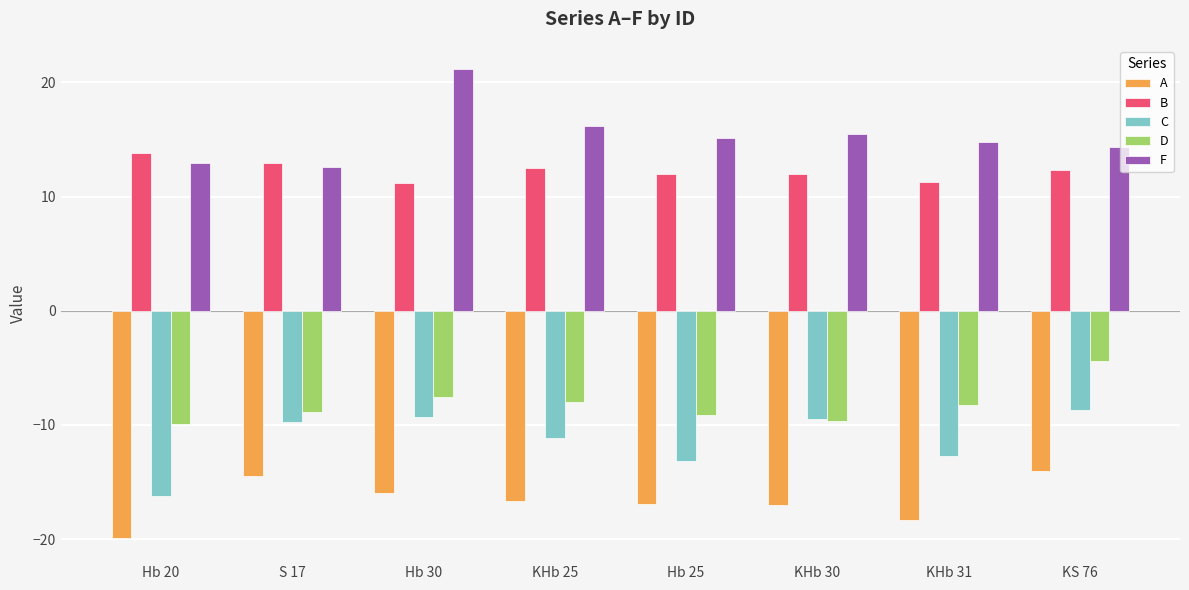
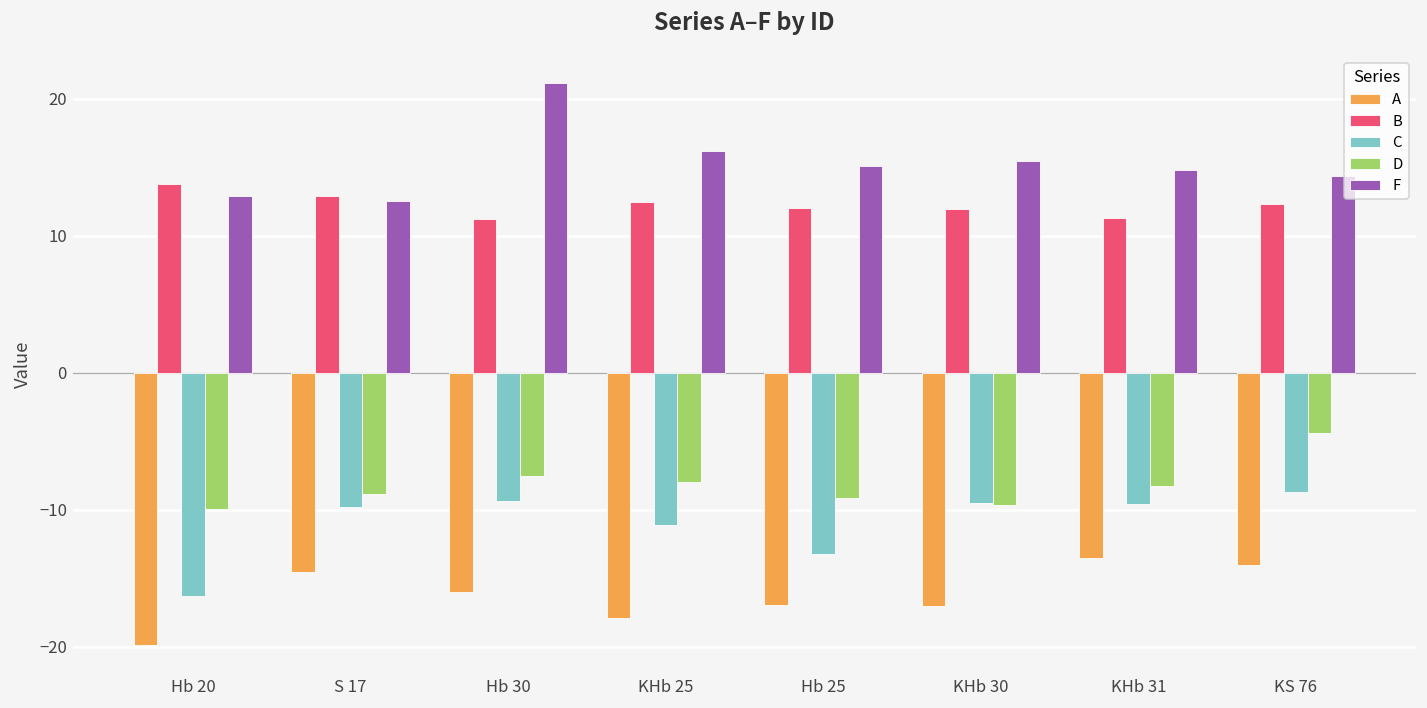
  {
    "A": {
      "Hb 20": -19.9,
      "S 17": -14.5,
      "Hb 30": -16.0,
-     "KHb 25": -16.7,
+     "KHb 25": -17.9,
      "Hb 25": -17.0,
      "KHb 30": -17.0,
-     "KHb 31": -18.3,
+     "KHb 31": -13.5,
      "KS 76": -14.0
    },
    "B": {
      "Hb 20": 13.8,
      "S 17": 12.9,
      "Hb 30": 11.2,
      "KHb 25": 12.5,
      "Hb 25": 12.0,
      "KHb 30": 12.0,
      "KHb 31": 11.3,
      "KS 76": 12.3
    },
    "C": {
      "Hb 20": -16.3,
      "S 17": -9.8,
      "Hb 30": -9.4,
      "KHb 25": -11.1,
      "Hb 25": -13.2,
      "KHb 30": -9.5,
-     "KHb 31": -12.7,
+     "KHb 31": -9.6,
      "KS 76": -8.7
    },
    "D": {
      "Hb 20": -9.9,
      "S 17": -8.9,
      "Hb 30": -7.5,
      "KHb 25": -8.0,
      "Hb 25": -9.1,
      "KHb 30": -9.6,
      "KHb 31": -8.3,
      "KS 76": -4.4
    },
    "F": {
      "Hb 20": 12.9,
      "S 17": 12.6,
      "Hb 30": 21.2,
      "KHb 25": 16.2,
      "Hb 25": 15.1,
      "KHb 30": 15.5,
      "KHb 31": 14.8,
      "KS 76": 14.4
    }
  }
